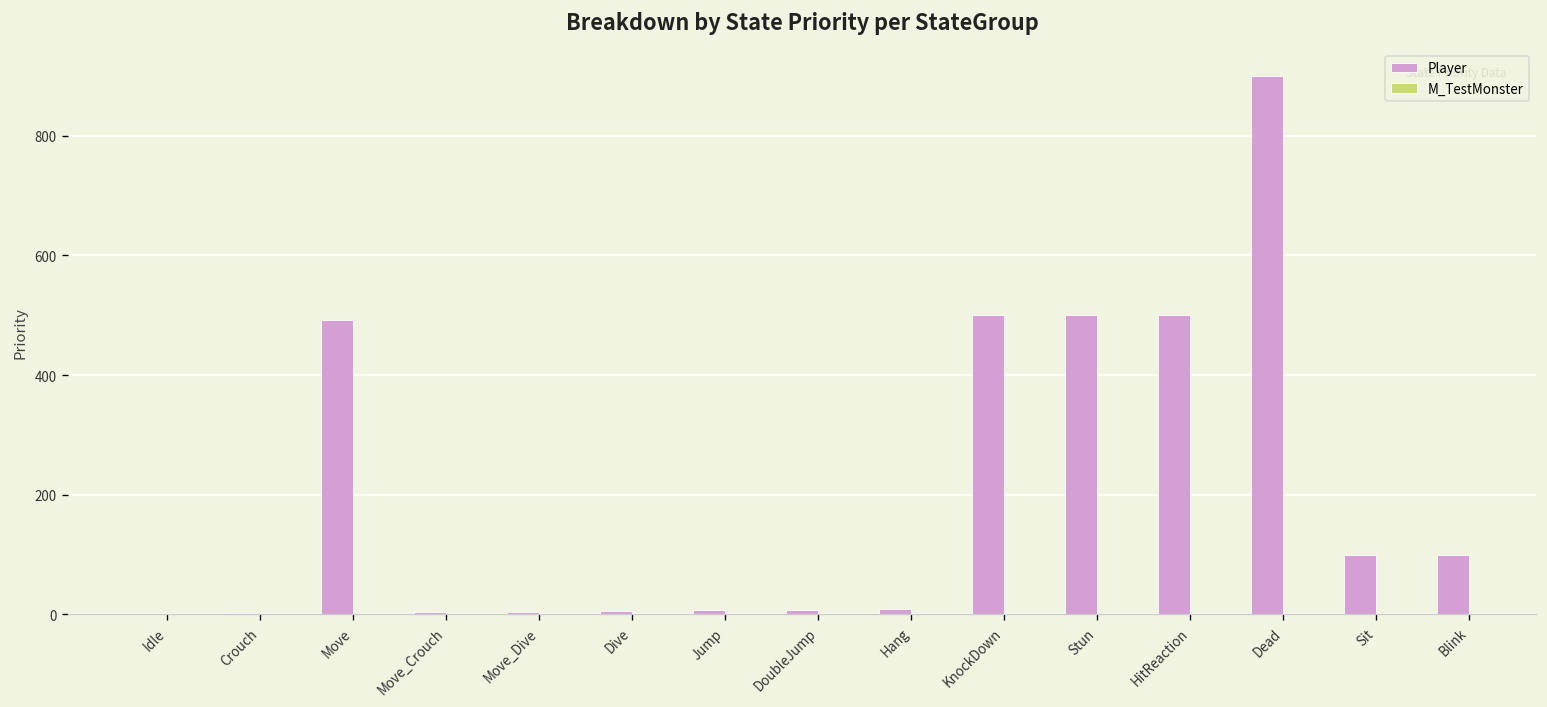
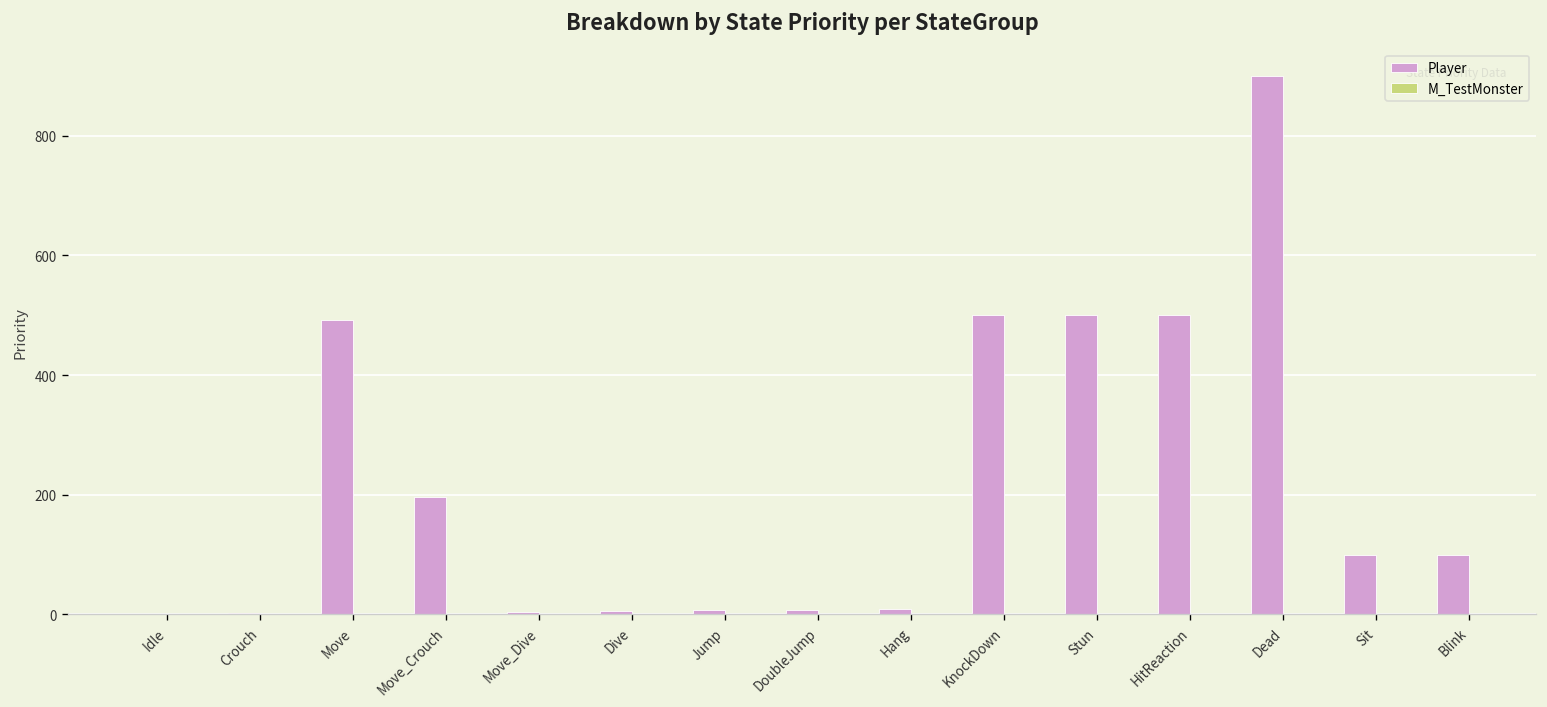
  {
    "Player": {
      "Move": 490,
-     "Move_Crouch": 0,
+     "Move_Crouch": 200,
      "Dive": 10,
      "Jump": 10,
      "DoubleJump": 10,
      "Hang": 10,
      "KnockDown": 500,
      "Stun": 500,
      "HitReaction": 500,
      "Dead": 900,
      "Sit": 100,
      "Blink": 100
    }
  }
